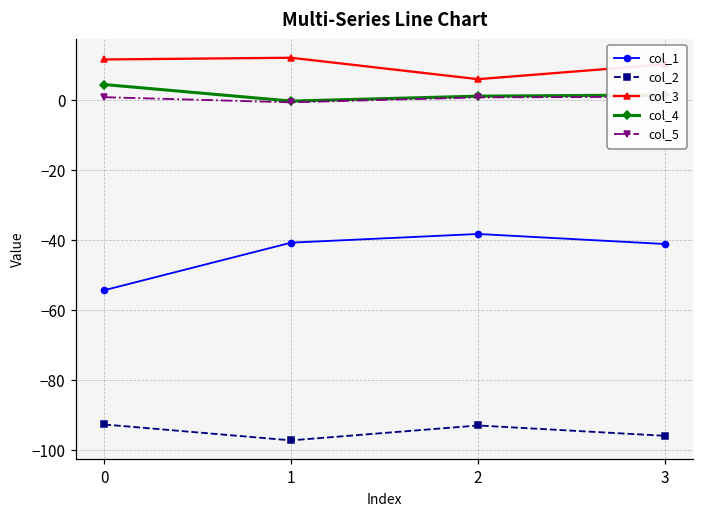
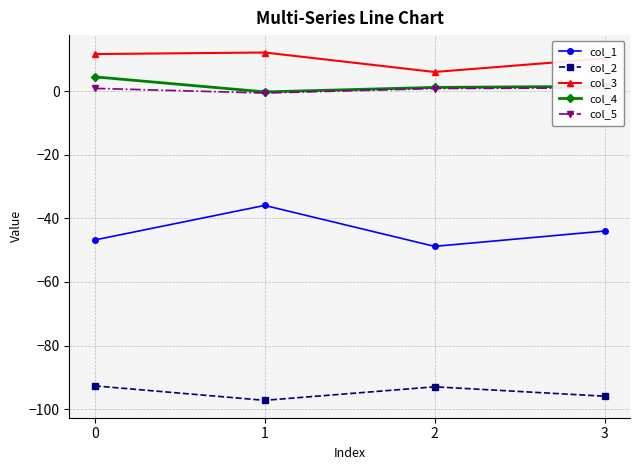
  {
    "col_1": {
-     "0": -54,
-     "1": -41,
-     "2": -38,
-     "3": -41
+     "0": -47,
+     "1": -36,
+     "2": -49,
+     "3": -44
    },
    "col_2": {
      "0": -93,
      "1": -97,
      "2": -93,
      "3": -96
    },
    "col_3": {
      "0": 12,
      "1": 12,
      "2": 6
    },
    "col_4": {
      "0": 4
    },
    "col_5": {
      "0": 1
    }
  }
